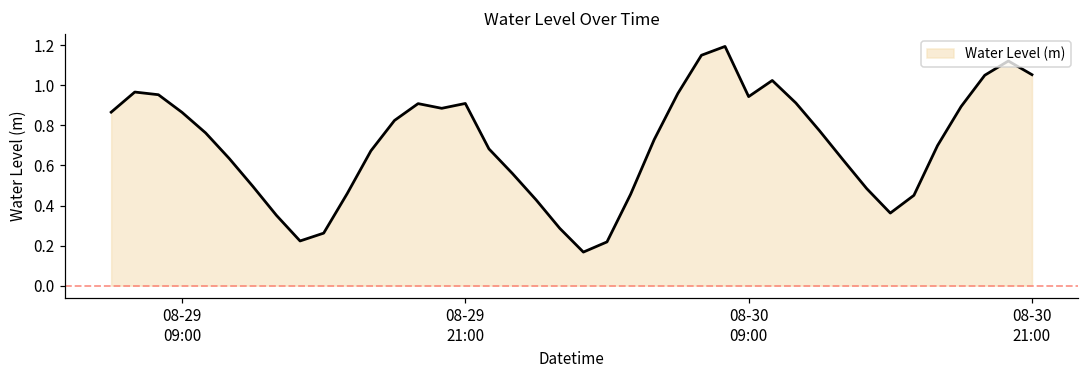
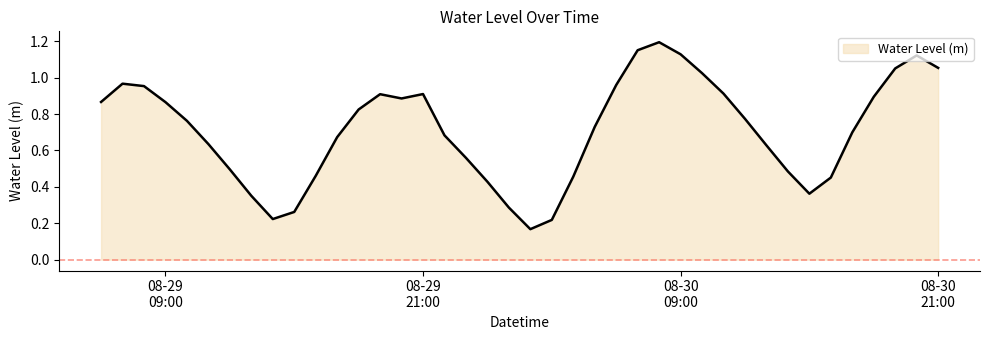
  {
    "08-29 09:00": 0.87,
    "08-29 21:00": 0.91,
-   "08-30 09:00": 0.94,
+   "08-30 09:00": 1.13,
    "08-30 21:00": 1.05
  }
